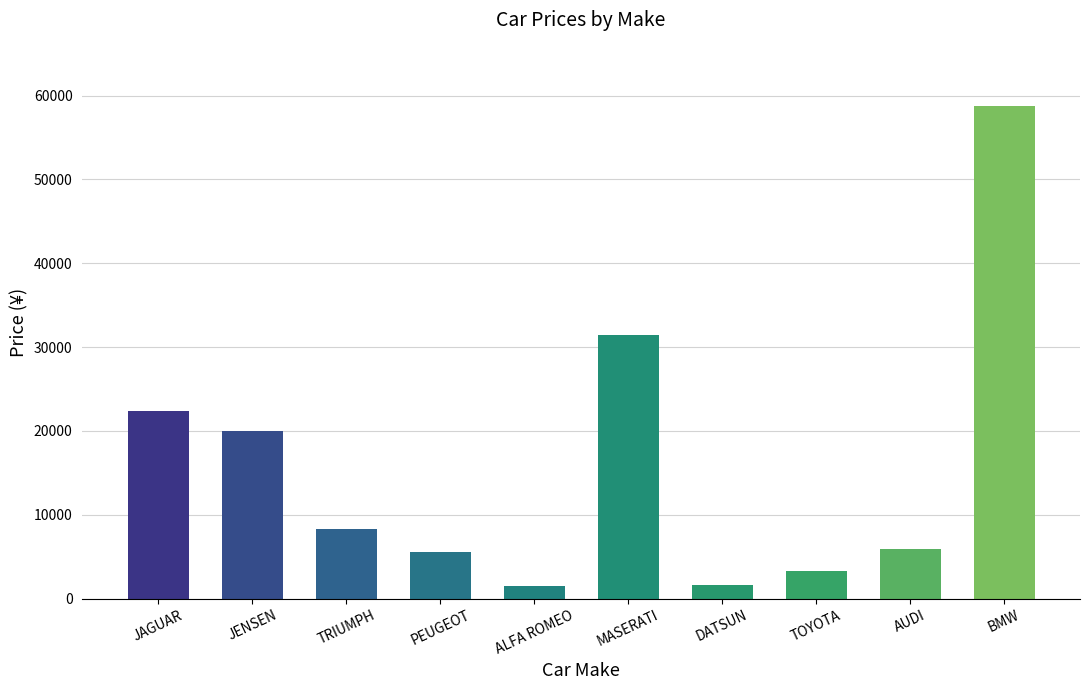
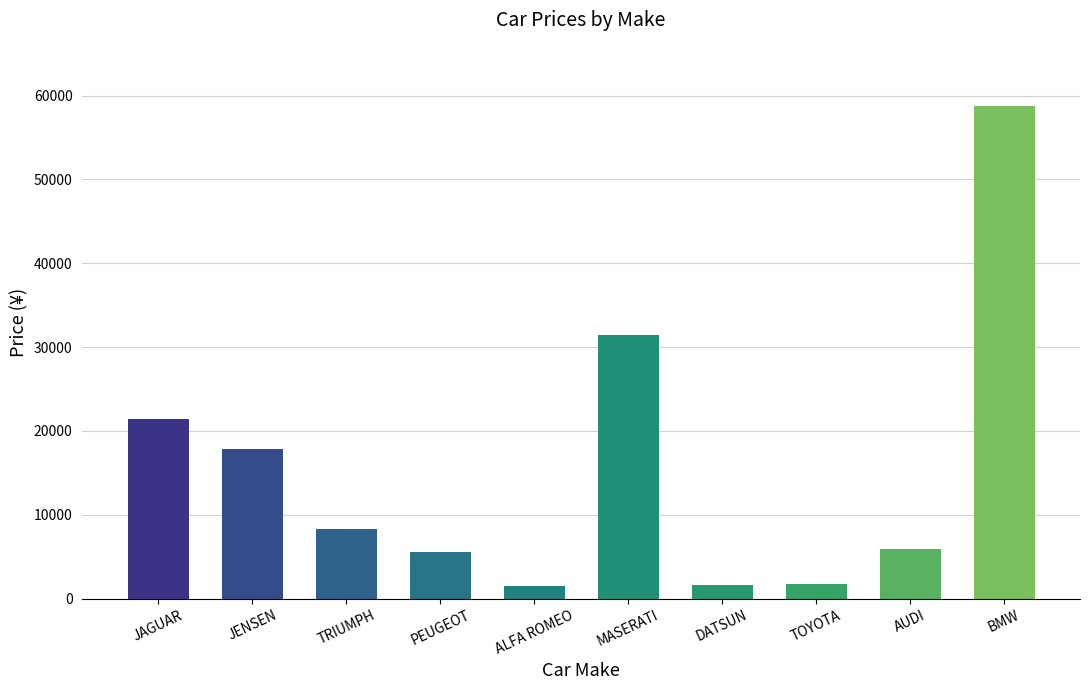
  {
-   "JAGUAR": 22000,
-   "JENSEN": 20000,
+   "JAGUAR": 21000,
+   "JENSEN": 18000,
    "TRIUMPH": 8000,
    "PEUGEOT": 6000,
    "ALFA ROMEO": 1000,
    "MASERATI": 32000,
    "DATSUN": 2000,
-   "TOYOTA": 3000,
+   "TOYOTA": 2000,
    "AUDI": 6000,
    "BMW": 59000
  }
